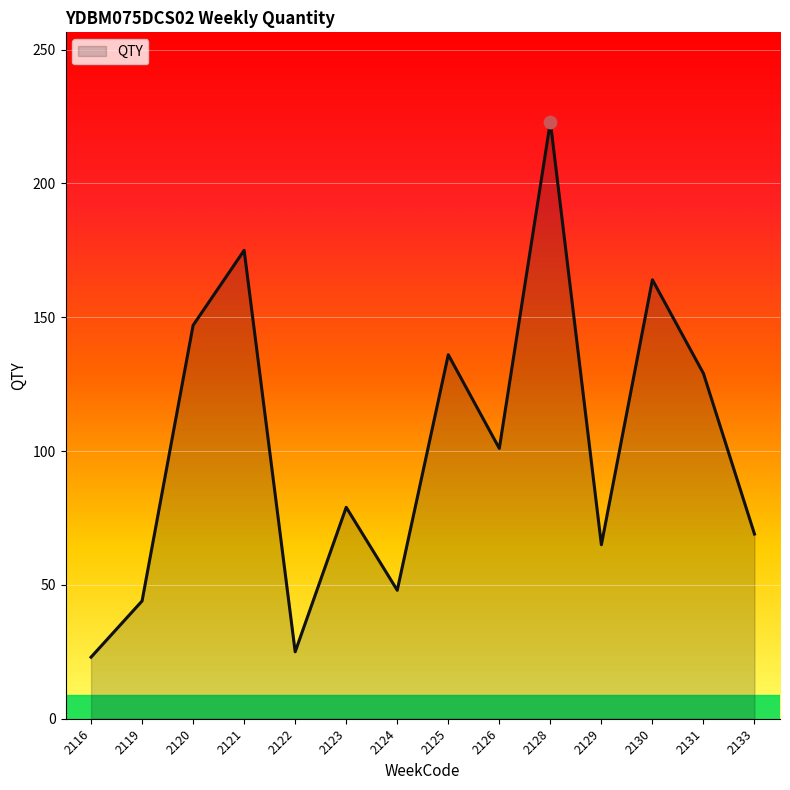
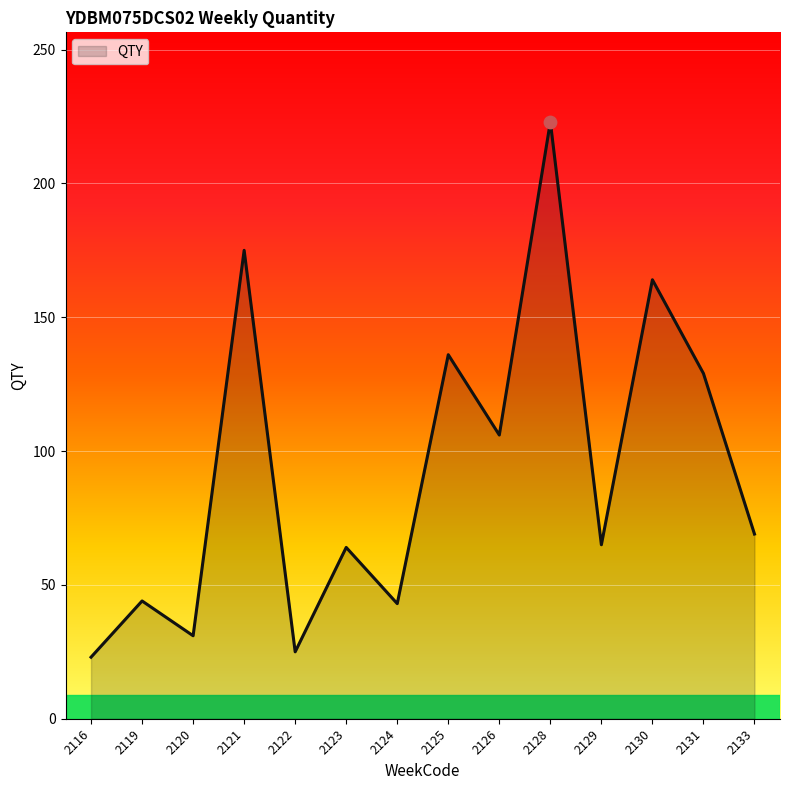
  {
    "QTY": {
      "2116": 23,
      "2119": 44,
-     "2120": 147,
+     "2120": 31,
      "2121": 175,
      "2122": 25,
-     "2123": 79,
-     "2124": 48,
+     "2123": 64,
+     "2124": 43,
      "2125": 136,
-     "2126": 101,
+     "2126": 106,
      "2129": 65,
      "2130": 164,
      "2131": 129,
      "2133": 69
    }
  }
